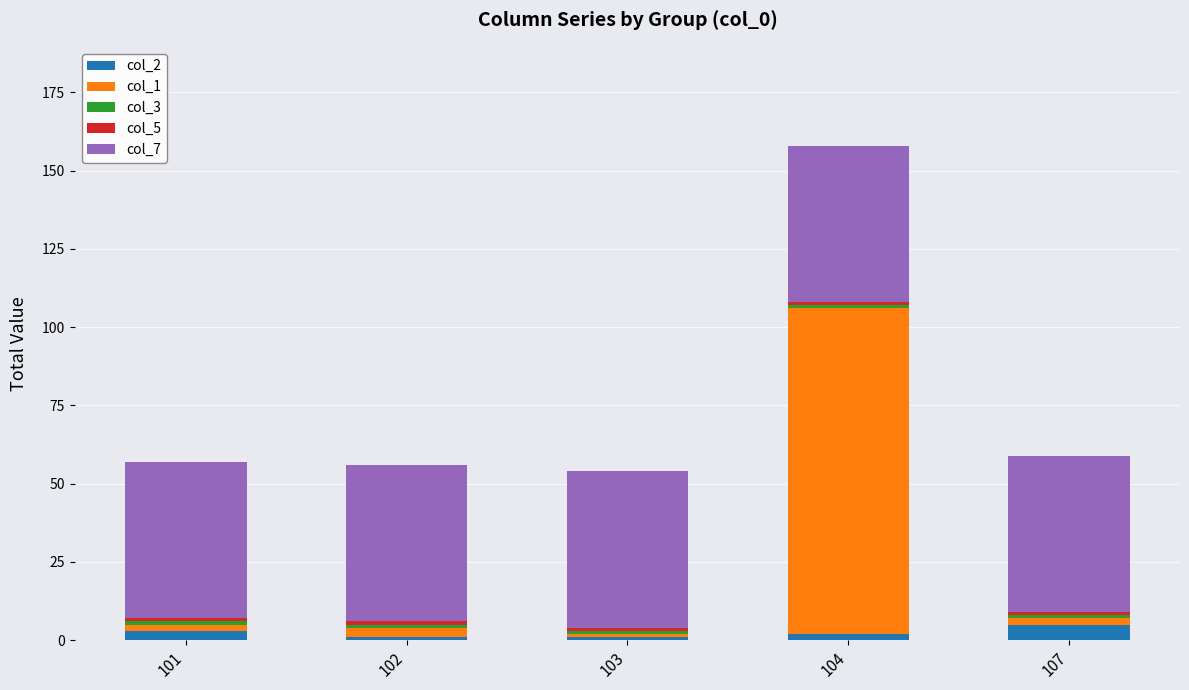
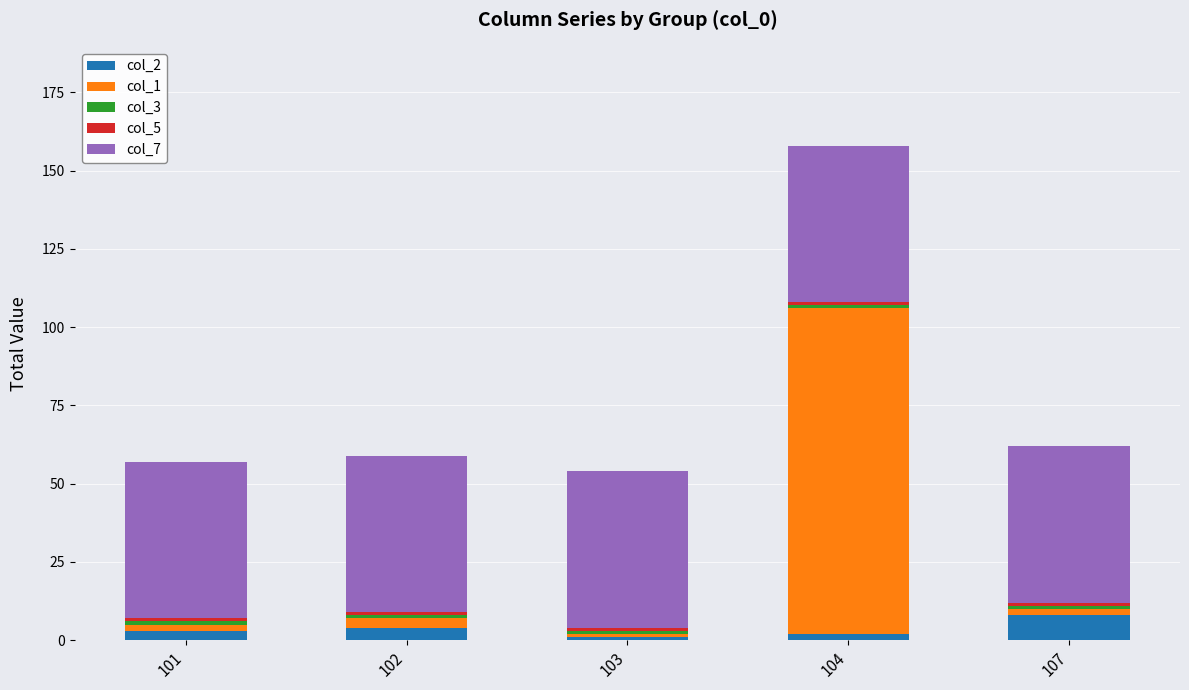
  {
    "col_2": {
      "101": 3,
-     "102": 1,
+     "102": 4,
      "103": 1,
      "104": 2,
-     "107": 5
+     "107": 8
    },
    "col_1": {
      "101": 2,
      "102": 3,
      "103": 1,
      "104": 104,
      "107": 2
    },
    "col_3": {
      "101": 1,
      "102": 1,
      "103": 1,
      "104": 1,
      "107": 1
    },
    "col_5": {
      "101": 1,
      "102": 1,
      "103": 1,
      "104": 1,
      "107": 1
    },
    "col_7": {
      "101": 50,
      "102": 50,
      "103": 50,
      "104": 50,
      "107": 50
    }
  }
